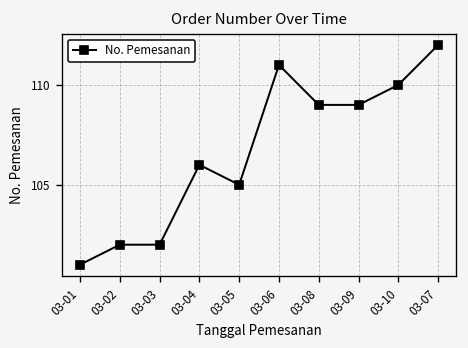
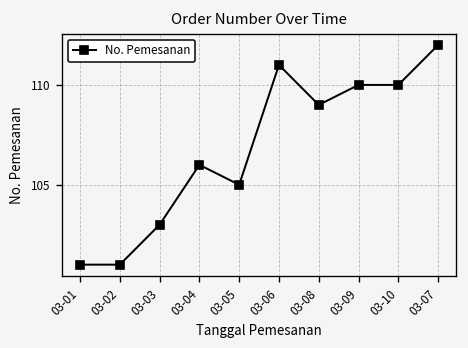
  {
    "03-01": 101,
-   "03-02": 102,
-   "03-03": 102,
+   "03-02": 101,
+   "03-03": 103,
    "03-04": 106,
    "03-05": 105,
    "03-06": 111,
    "03-08": 109,
-   "03-09": 109,
+   "03-09": 110,
    "03-10": 110,
    "03-07": 112
  }
